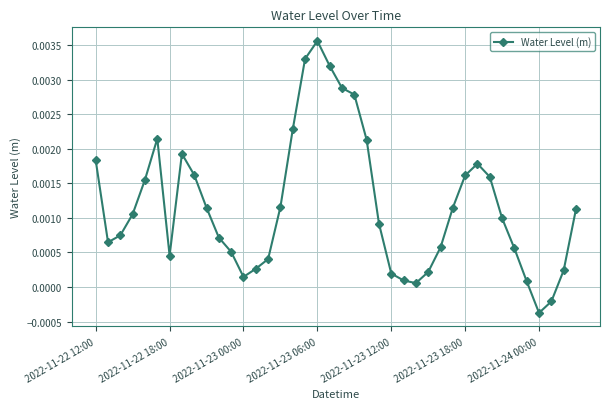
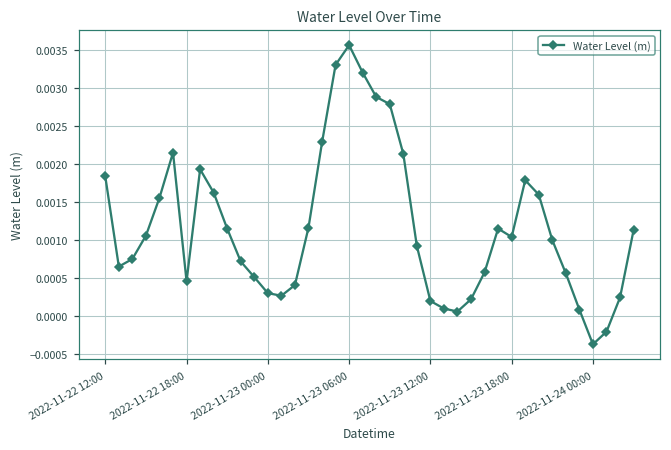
  {
    "2022-11-22 12:00": 0.0018,
    "2022-11-22 18:00": 0.0005,
-   "2022-11-23 00:00": 0.0001,
+   "2022-11-23 00:00": 0.0003,
    "2022-11-23 06:00": 0.0036,
    "2022-11-23 12:00": 0.0002,
-   "2022-11-23 18:00": 0.0016,
+   "2022-11-23 18:00": 0.0010,
    "2022-11-24 00:00": -0.0004
  }
